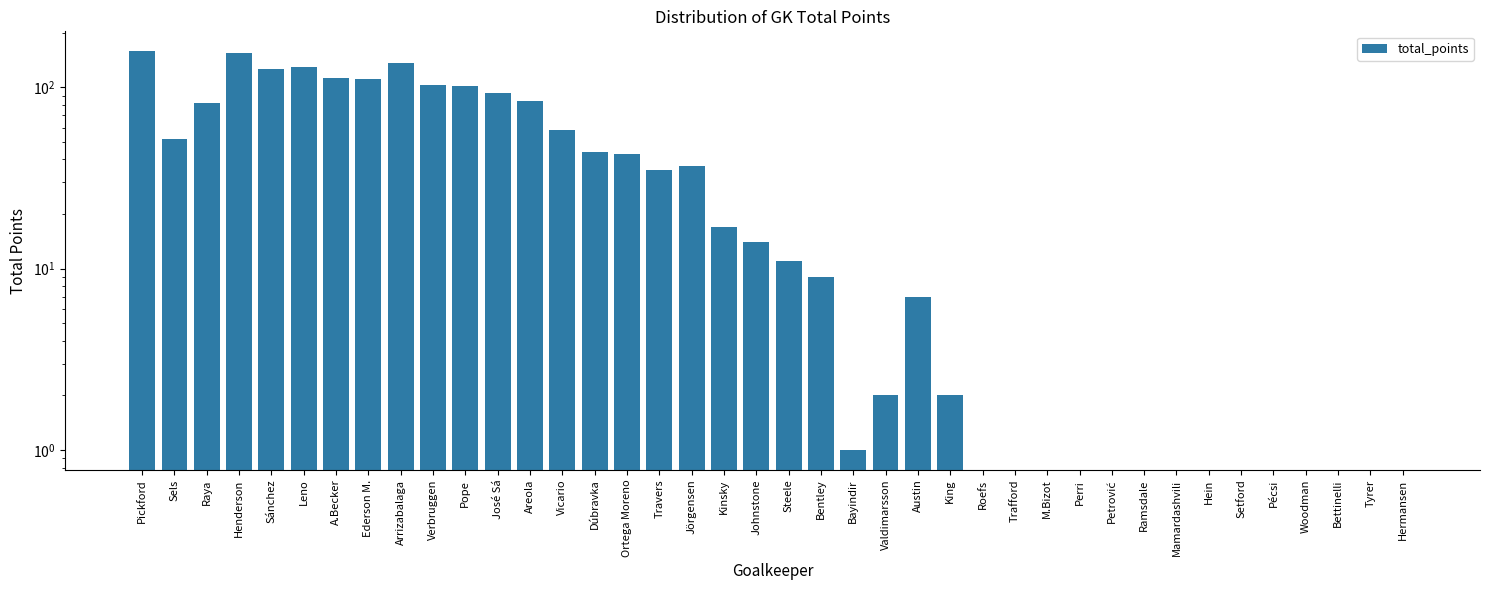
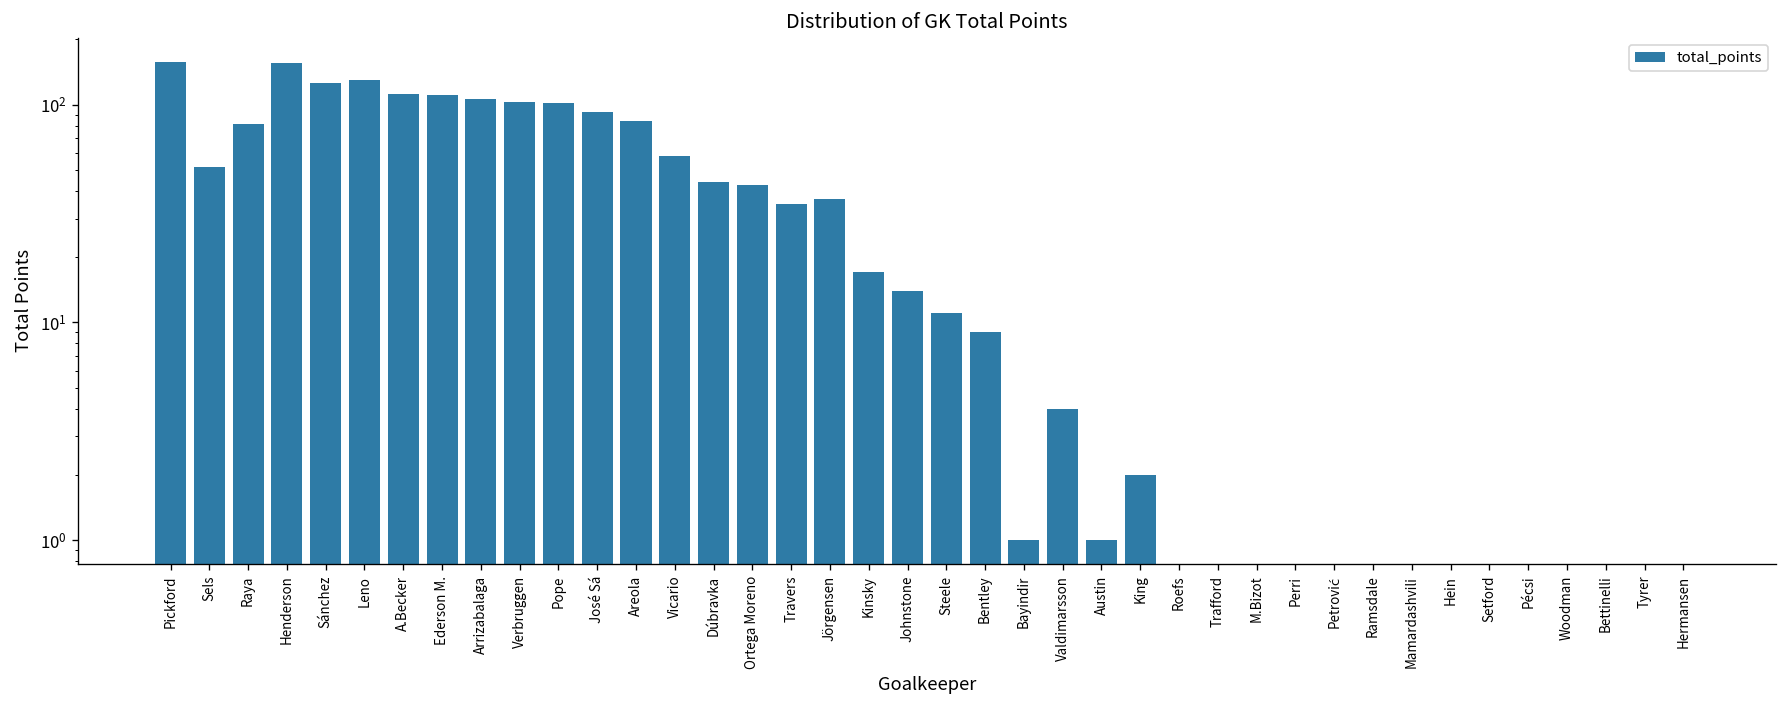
  {
    "Pickford": 160,
    "Sels": 52,
    "Raya": 80,
    "Henderson": 160,
    "Sánchez": 130,
    "Leno": 130,
    "A.Becker": 110,
    "Ederson M.": 110,
-   "Arrizabalaga": 140,
+   "Arrizabalaga": 110,
    "Verbruggen": 100,
    "Pope": 100,
    "José Sá": 90,
    "Areola": 80,
    "Vicario": 58,
    "Dúbravka": 44,
    "Ortega Moreno": 43,
    "Travers": 35,
    "Jörgensen": 37,
    "Kinsky": 17,
    "Johnstone": 14,
    "Steele": 11,
    "Bentley": 9,
    "Bayindir": 1,
-   "Valdimarsson": 2,
-   "Austin": 7,
+   "Valdimarsson": 4,
+   "Austin": 1,
    "King": 2
  }
